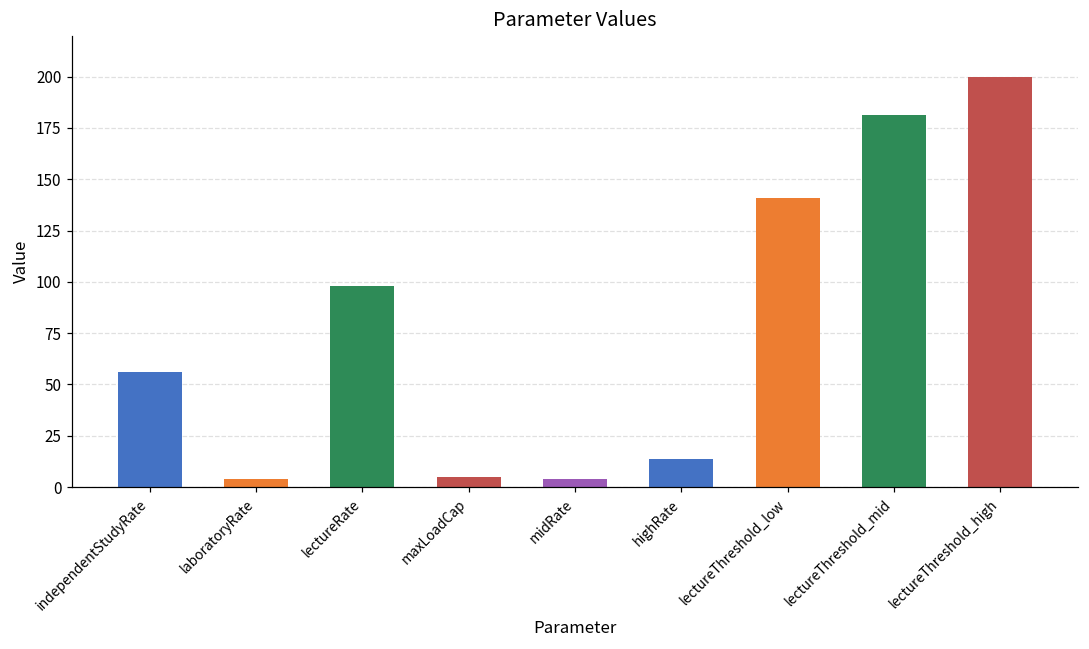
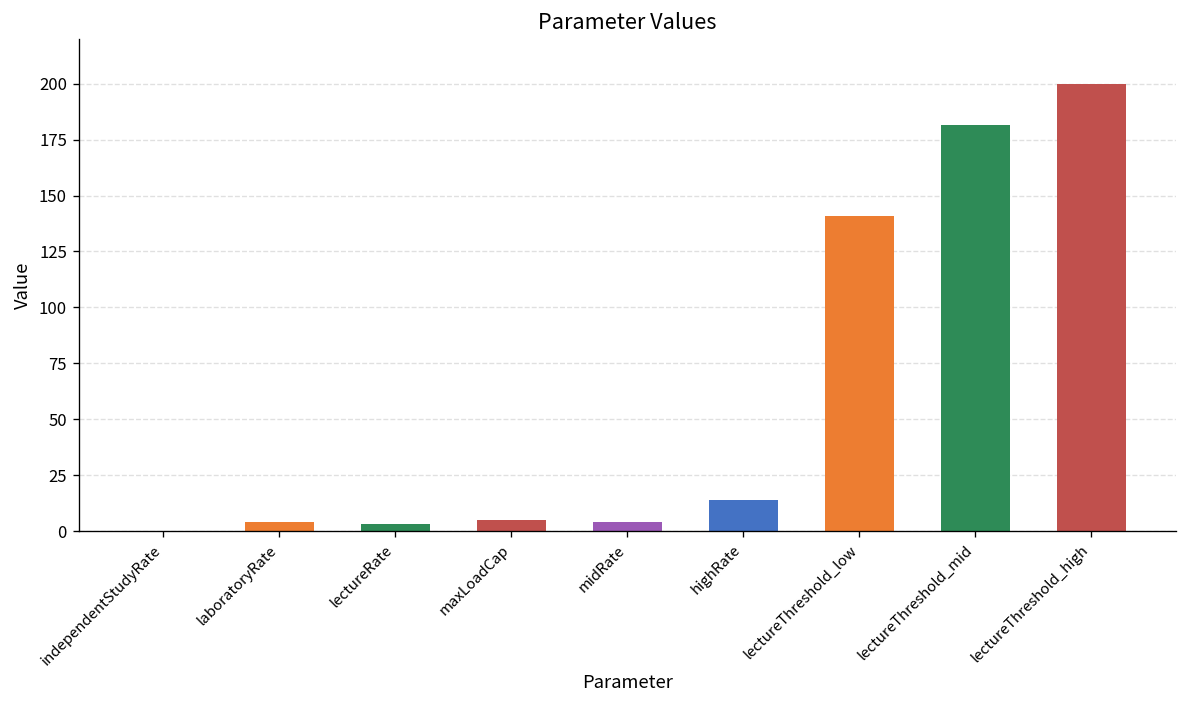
  {
-   "independentStudyRate": 56,
+   "independentStudyRate": 0,
    "laboratoryRate": 4,
-   "lectureRate": 98,
+   "lectureRate": 3,
    "maxLoadCap": 5,
    "midRate": 4,
    "highRate": 14,
    "lectureThreshold_low": 141,
    "lectureThreshold_mid": 181,
    "lectureThreshold_high": 200
  }
